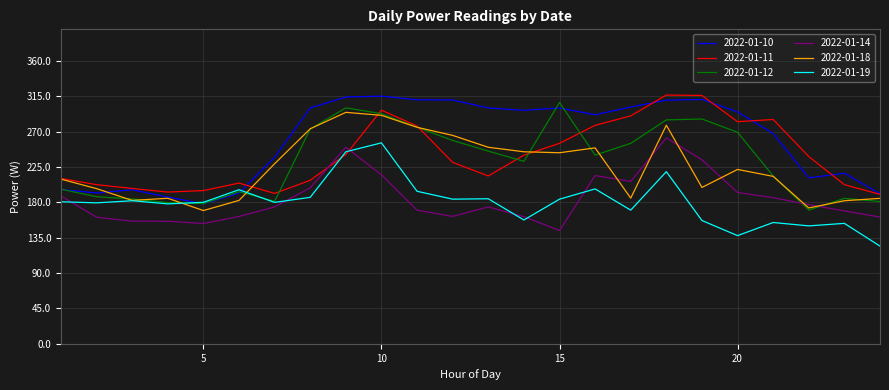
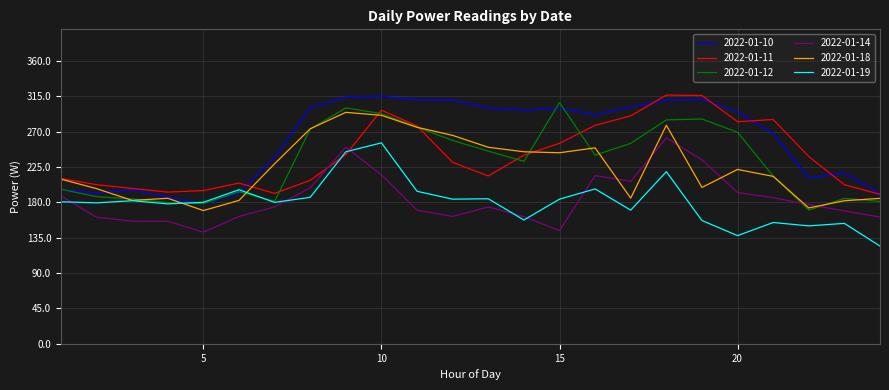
  {
    "2022-01-10": {
      "10": 320,
      "15": 300,
      "20": 290
    },
    "2022-01-11": {
      "5": 190,
      "10": 300,
      "15": 260,
      "20": 280
    },
    "2022-01-12": {
      "15": 310,
      "20": 270
    },
    "2022-01-14": {
-     "5": 150,
+     "5": 140,
      "10": 220,
      "15": 140,
      "20": 190
    },
    "2022-01-18": {
      "5": 170,
      "15": 240,
      "20": 220
    },
    "2022-01-19": {
      "10": 260,
      "15": 180,
      "20": 140
    }
  }
